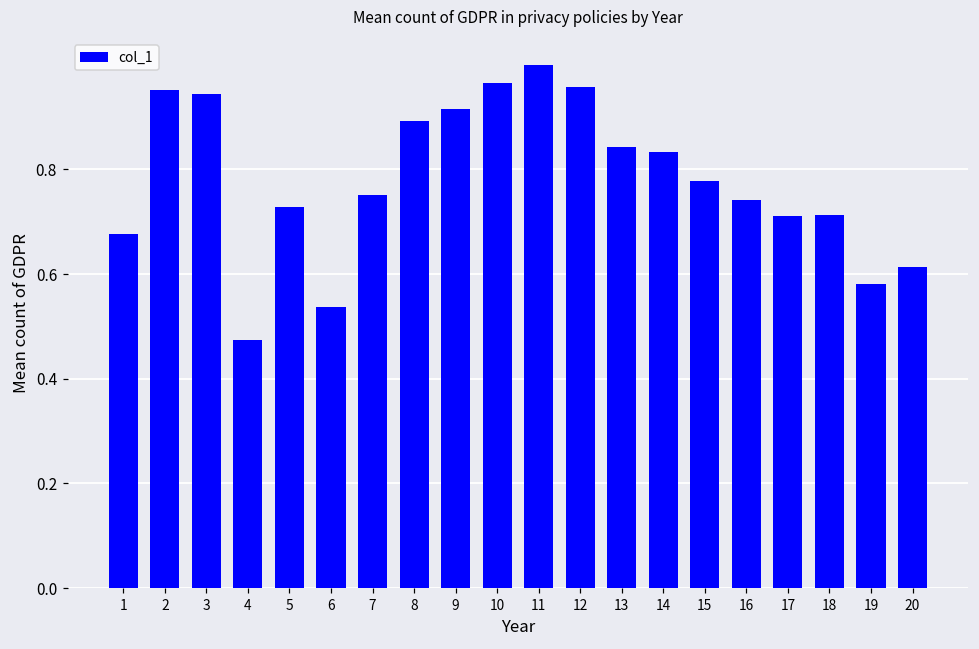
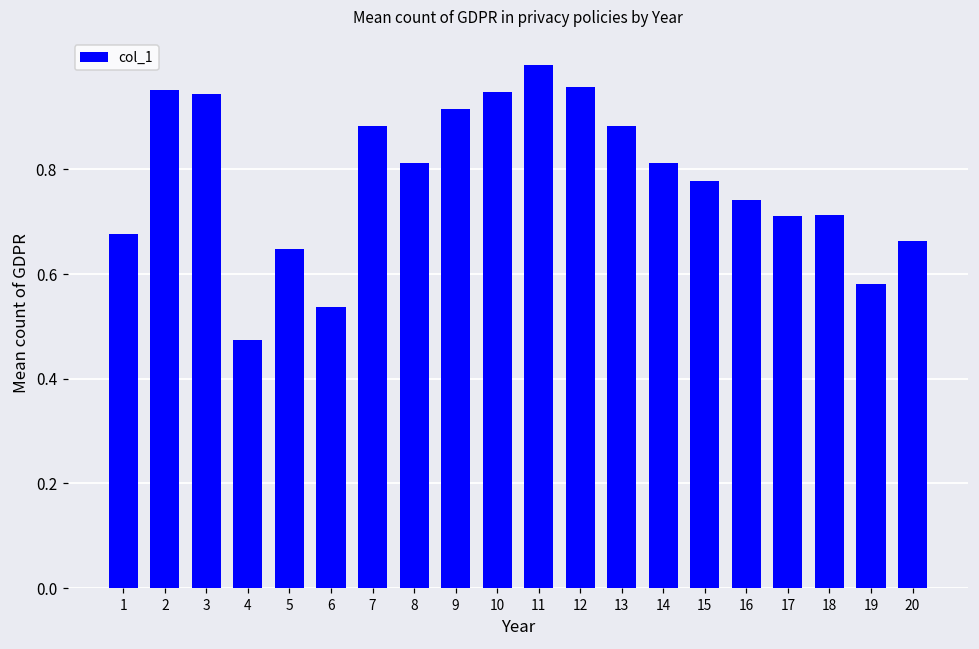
  {
    "1": 0.68,
    "2": 0.95,
    "3": 0.94,
    "4": 0.47,
-   "5": 0.73,
+   "5": 0.65,
    "6": 0.54,
-   "7": 0.75,
-   "8": 0.89,
+   "7": 0.88,
+   "8": 0.81,
    "9": 0.91,
-   "10": 0.97,
+   "10": 0.95,
    "11": 1.00,
    "12": 0.96,
-   "13": 0.84,
-   "14": 0.83,
+   "13": 0.88,
+   "14": 0.81,
    "15": 0.78,
    "16": 0.74,
    "17": 0.71,
    "18": 0.71,
    "19": 0.58,
-   "20": 0.61
+   "20": 0.66
  }
